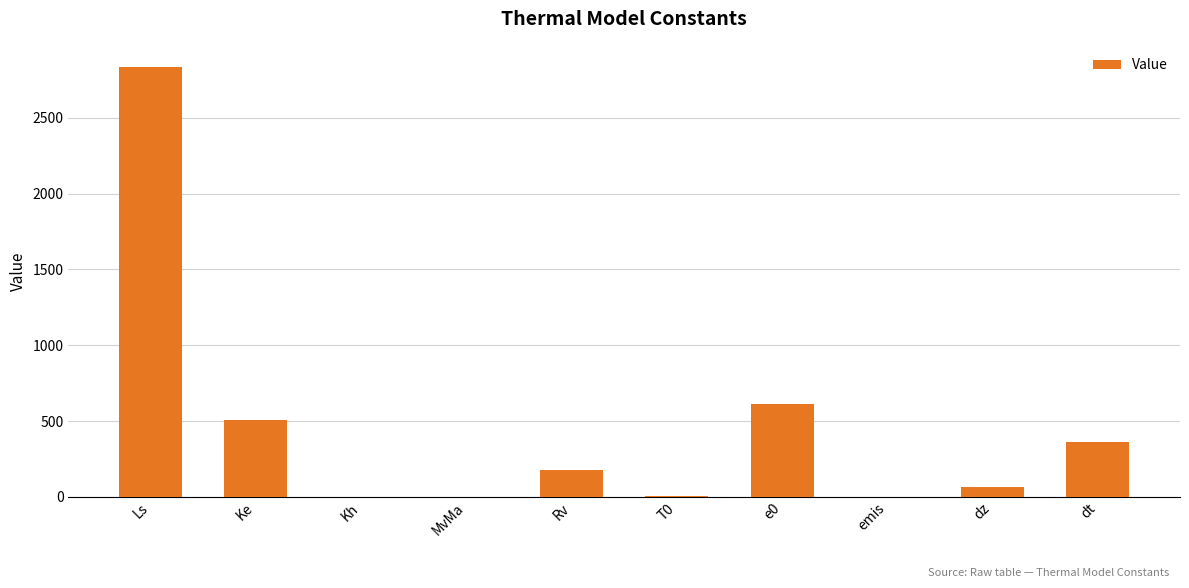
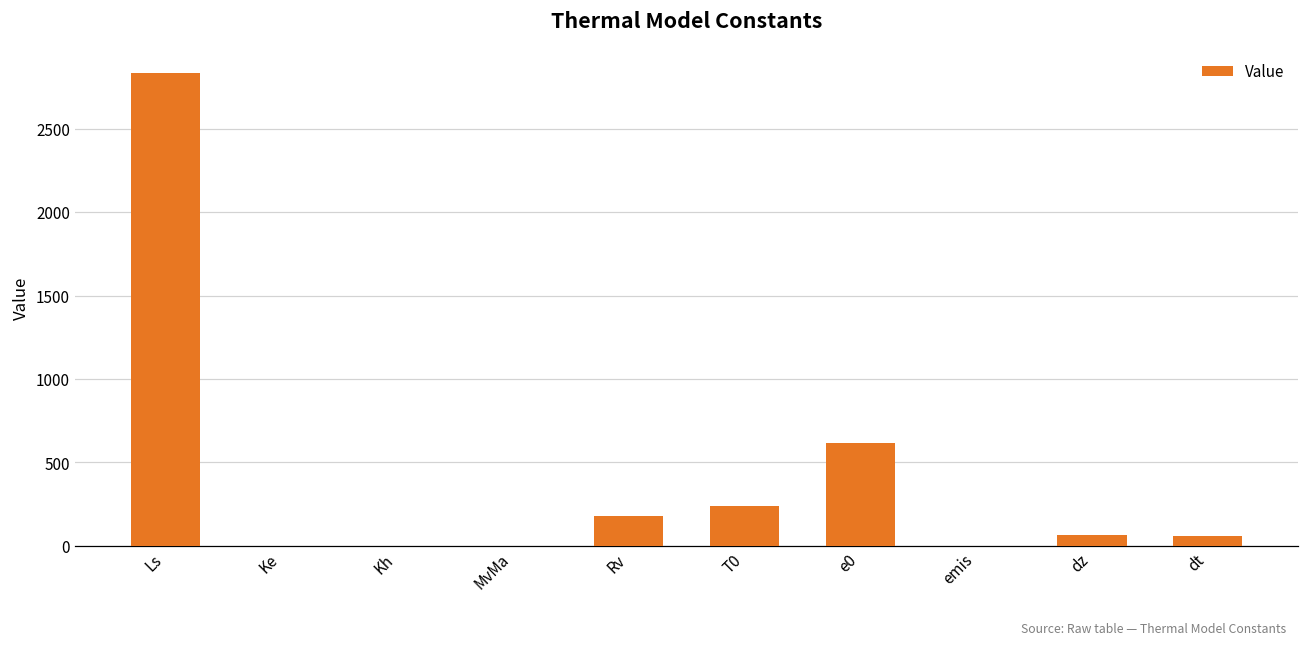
  {
    "Ls": 2830,
-   "Ke": 510,
+   "Ke": 0,
    "Rv": 180,
-   "T0": 10,
+   "T0": 240,
    "e0": 620,
    "dz": 70,
-   "dt": 360
+   "dt": 60
  }
